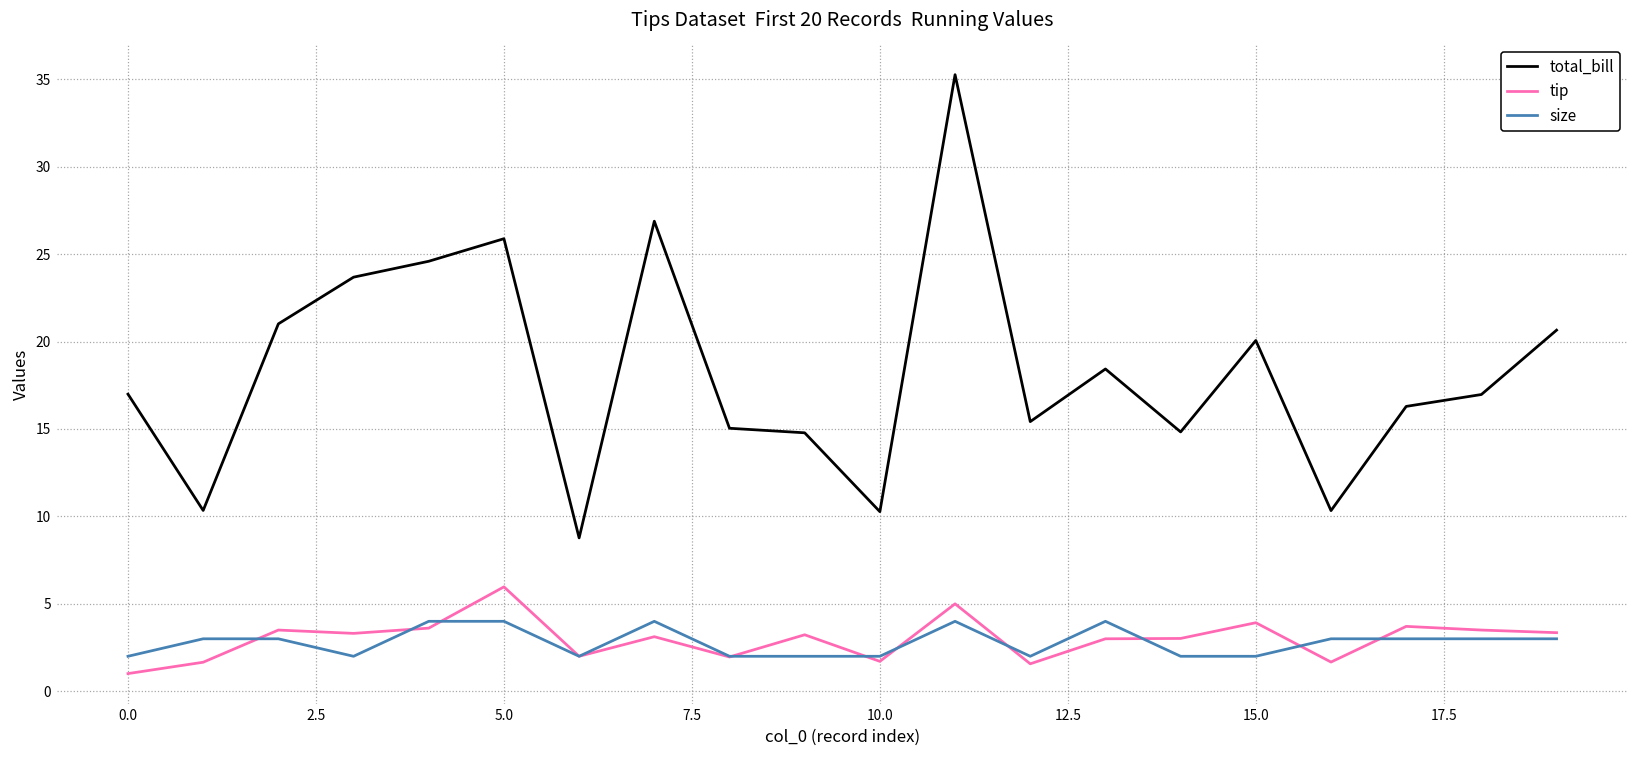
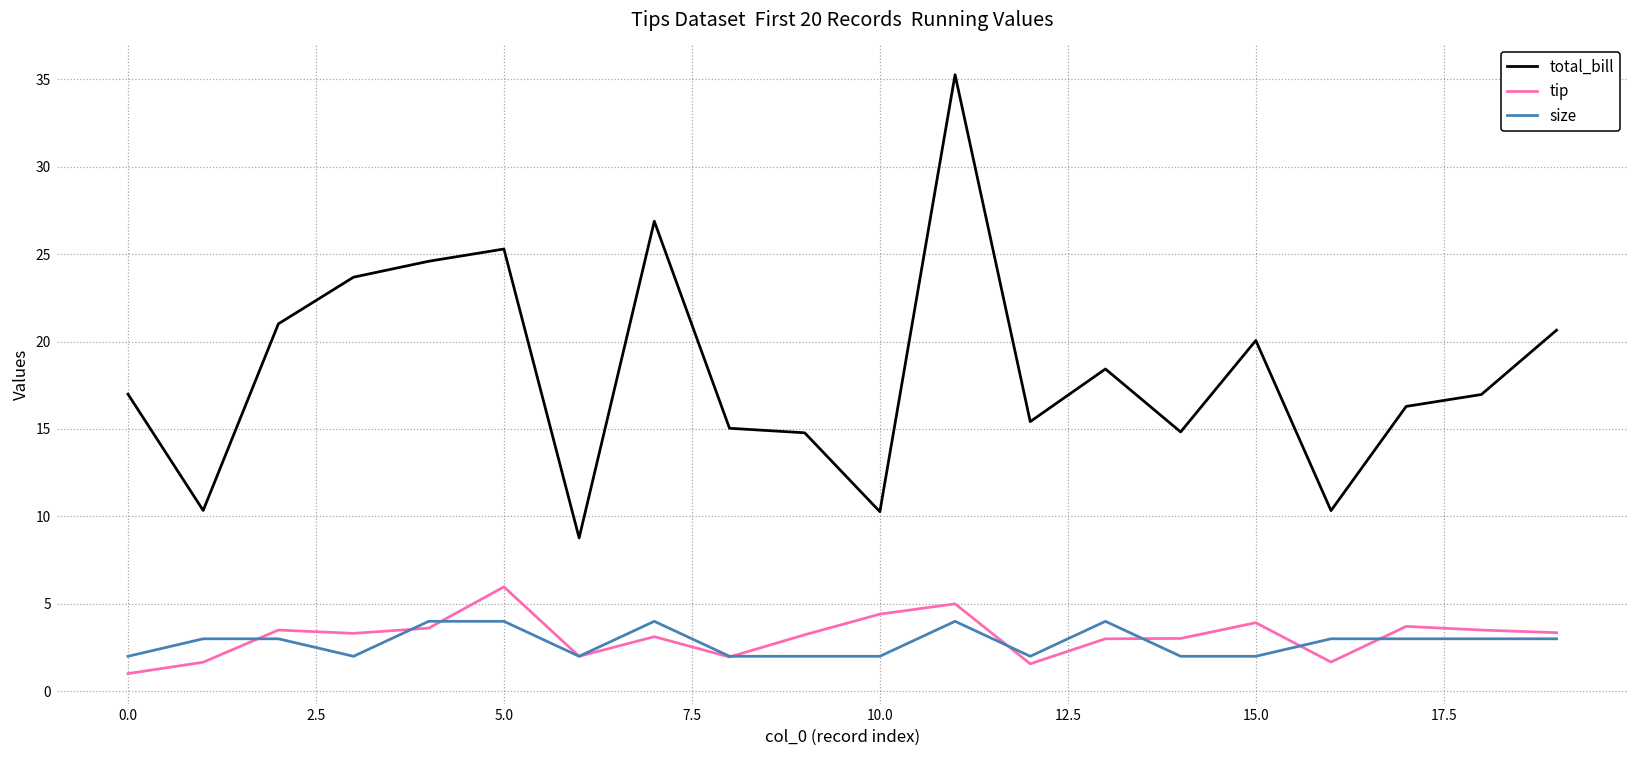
  {
    "total_bill": {
      "0.0": 17.0,
-     "5.0": 25.9,
+     "5.0": 25.3,
      "10.0": 10.3,
      "15.0": 20.1
    },
    "tip": {
      "0.0": 1.0,
      "5.0": 6.0,
-     "10.0": 1.7,
+     "10.0": 4.4,
      "15.0": 3.9
    },
    "size": {
      "0.0": 2.0,
      "5.0": 4.0,
      "10.0": 2.0,
      "15.0": 2.0
    }
  }
